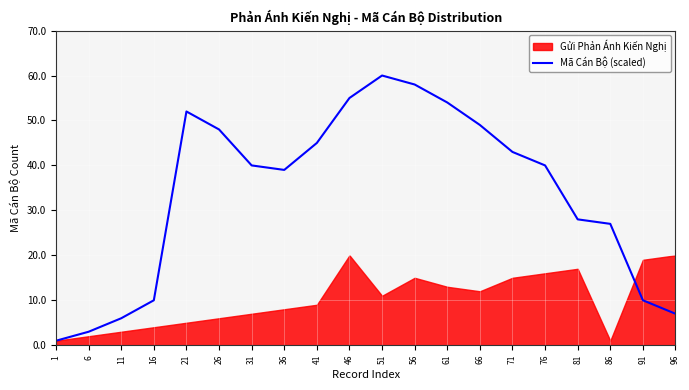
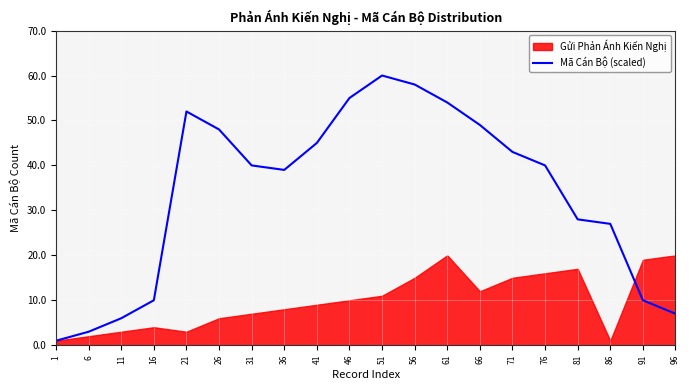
  {
    "Gửi Phản Ánh Kiến Nghị": {
      "6": 2,
      "11": 3,
      "16": 4,
-     "21": 5,
+     "21": 3,
      "26": 6,
      "31": 7,
      "36": 8,
      "41": 9,
-     "46": 20,
+     "46": 10,
      "51": 11,
      "56": 15,
-     "61": 13,
+     "61": 20,
      "66": 12,
      "71": 15,
      "76": 16,
      "81": 17,
      "86": 1,
      "91": 19,
      "96": 20
    },
    "Mã Cán Bộ (scaled)": {
      "6": 3,
      "11": 6,
      "16": 10,
      "21": 52,
      "26": 48,
      "31": 40,
      "36": 39,
      "41": 45,
      "46": 55,
      "51": 60,
      "56": 58,
      "61": 54,
      "66": 49,
      "71": 43,
      "76": 40,
      "81": 28,
      "86": 27,
      "91": 10,
      "96": 7
    }
  }
